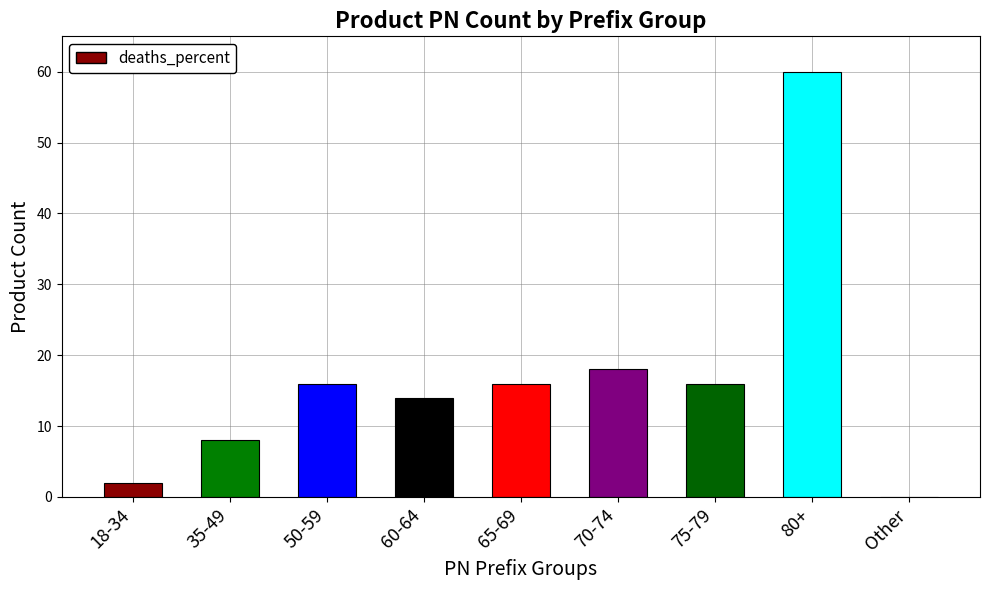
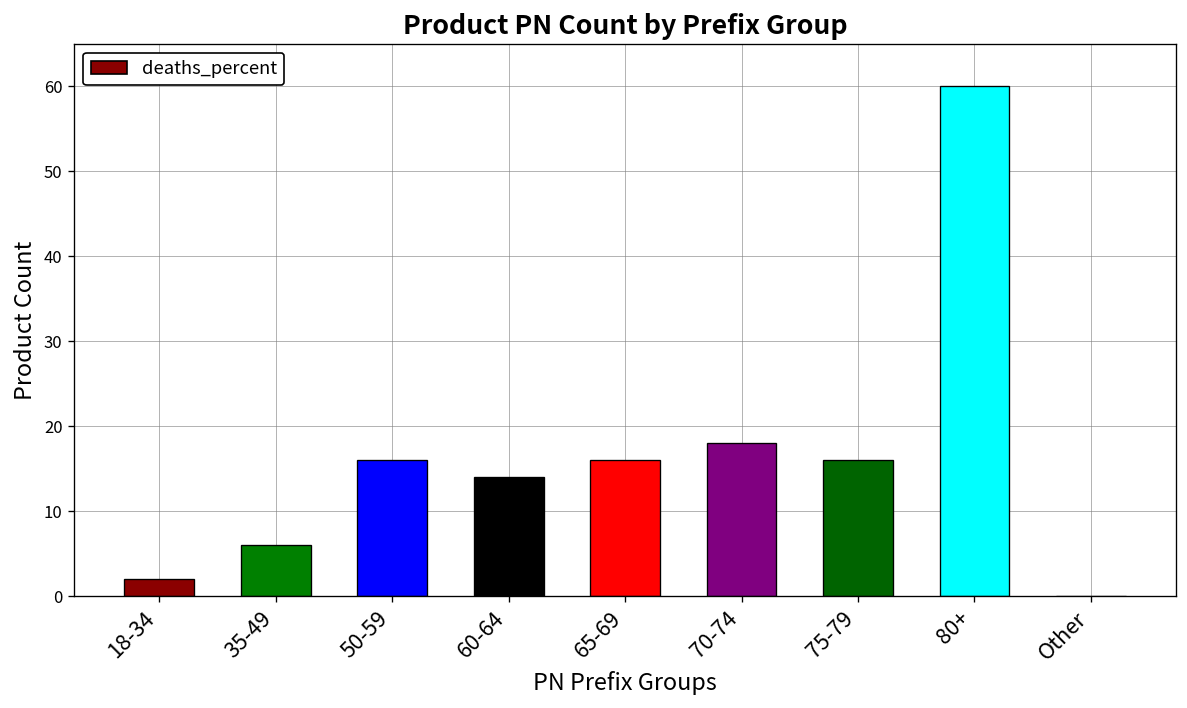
  {
    "18-34": 2,
-   "35-49": 8,
+   "35-49": 6,
    "50-59": 16,
    "60-64": 14,
    "65-69": 16,
    "70-74": 18,
    "75-79": 16,
    "80+": 60,
    "Other": 0
  }
